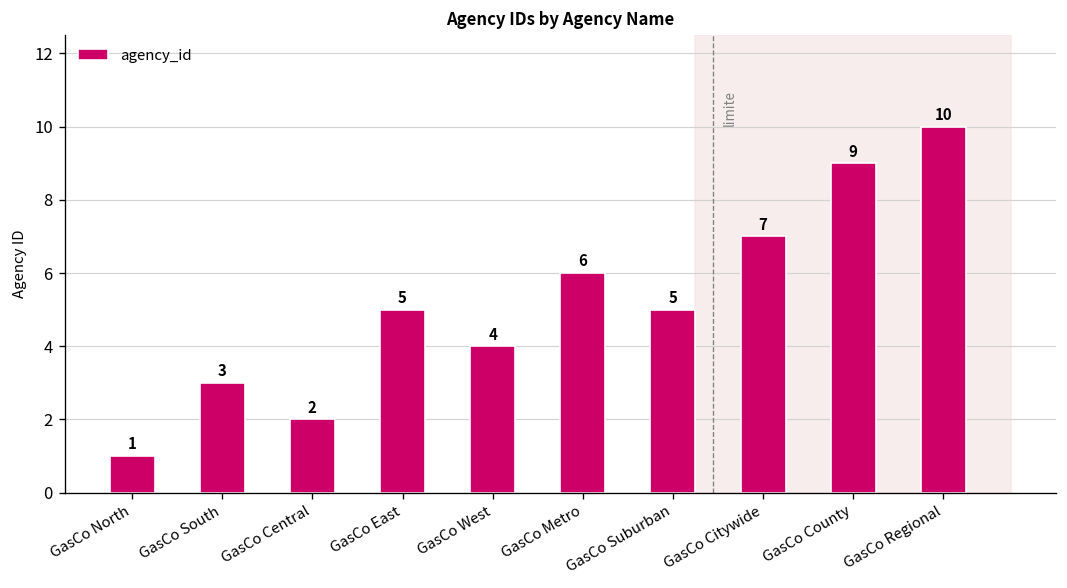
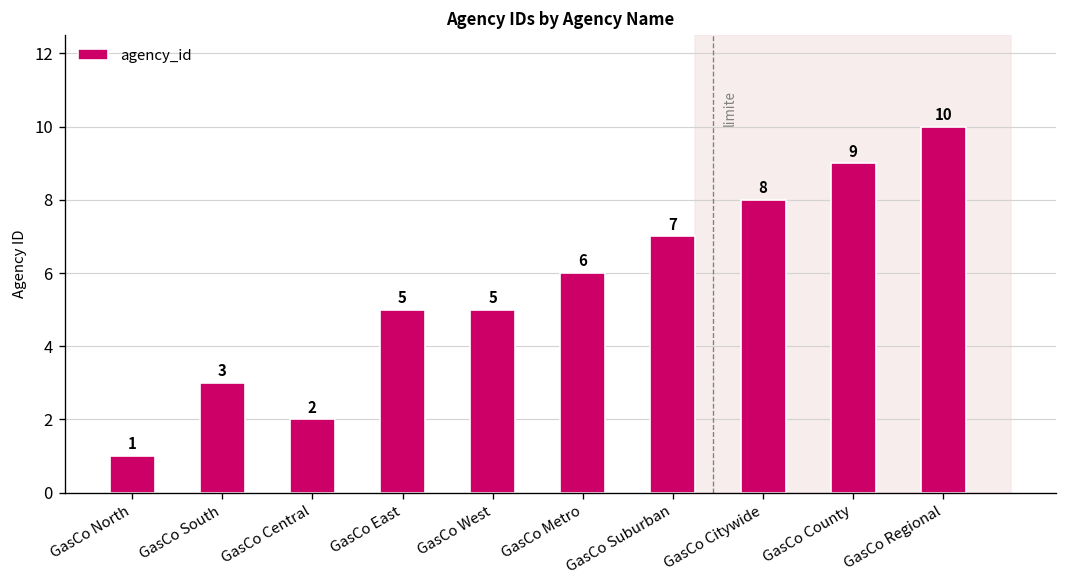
  {
    "GasCo North": 1,
    "GasCo South": 3,
    "GasCo Central": 2,
    "GasCo East": 5,
-   "GasCo West": 4,
+   "GasCo West": 5,
    "GasCo Metro": 6,
-   "GasCo Suburban": 5,
-   "GasCo Citywide": 7,
+   "GasCo Suburban": 7,
+   "GasCo Citywide": 8,
    "GasCo County": 9,
    "GasCo Regional": 10
  }
